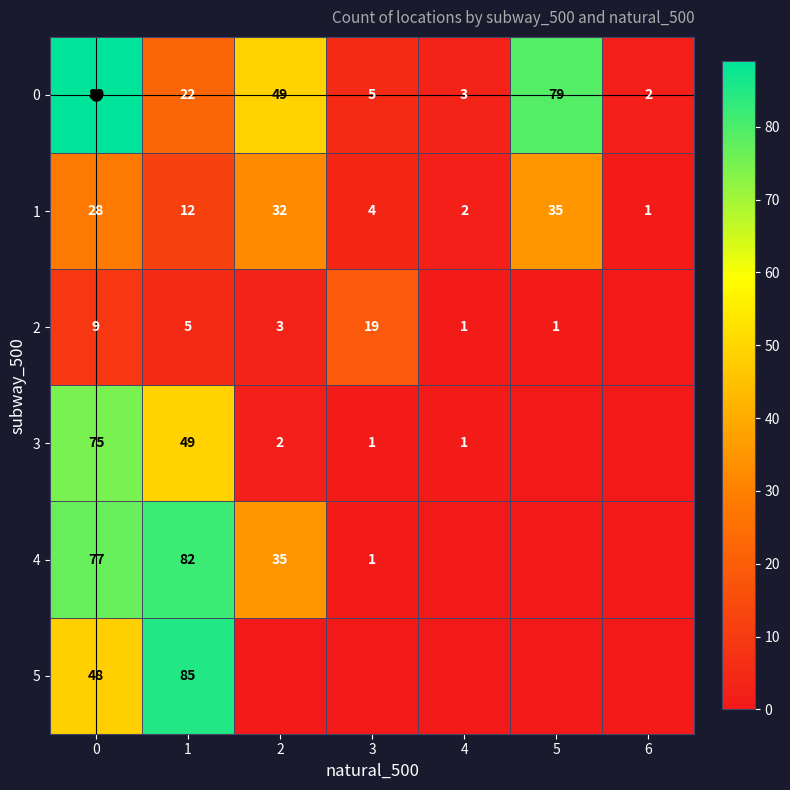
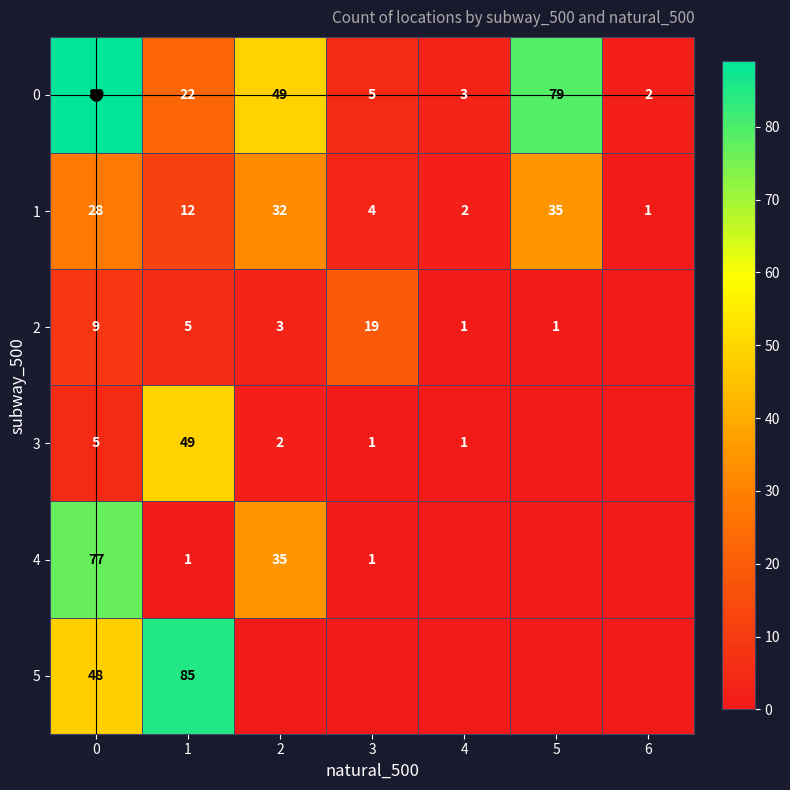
  {
    "0": {
      "1": 22,
      "2": 49,
      "3": 5,
      "4": 3,
      "5": 79,
      "6": 2
    },
    "1": {
      "0": 28,
      "1": 12,
      "2": 32,
      "3": 4,
      "4": 2,
      "5": 35,
      "6": 1
    },
    "2": {
      "0": 9,
      "1": 5,
      "2": 3,
      "3": 19,
      "4": 1,
      "5": 1
    },
    "3": {
-     "0": 75,
+     "0": 5,
      "1": 49,
      "2": 2,
      "3": 1,
      "4": 1
    },
    "4": {
      "0": 77,
-     "1": 82,
+     "1": 1,
      "2": 35,
      "3": 1
    },
    "5": {
      "0": 48,
      "1": 85
    }
  }
